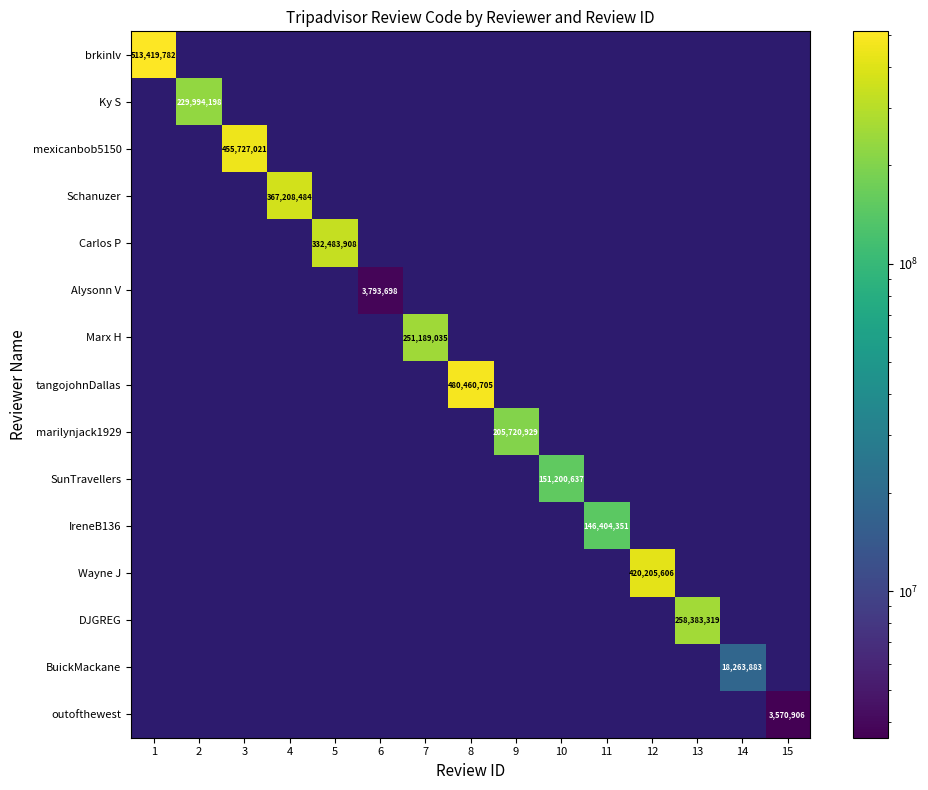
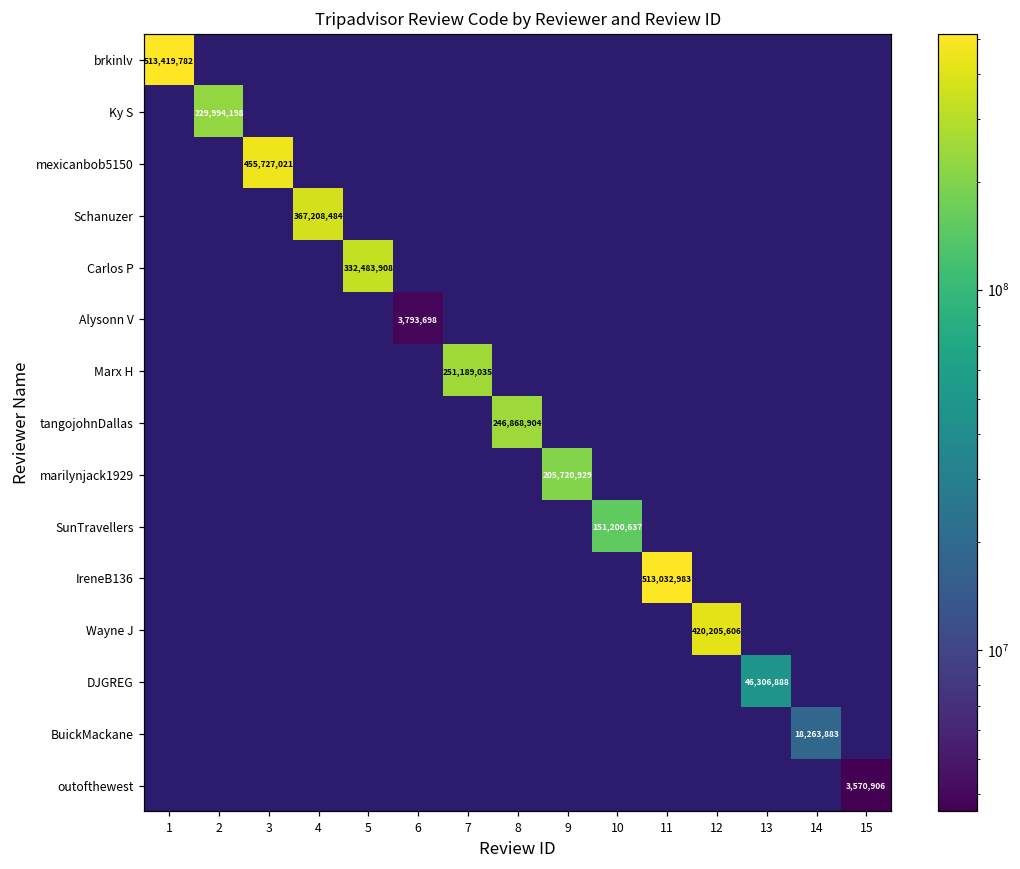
  {
    "brkinlv": {
      "1": "513,419,782"
    },
    "Ky S": {
      "2": "229,994,198"
    },
    "mexicanbob5150": {
      "3": "455,727,021"
    },
    "Schanuzer": {
      "4": "367,208,484"
    },
    "Carlos P": {
      "5": "332,483,908"
    },
    "Alysonn V": {
      "6": "3,793,698"
    },
    "Marx H": {
      "7": "251,189,035"
    },
    "tangojohnDallas": {
-     "8": "480,460,705"
+     "8": "246,868,904"
    },
    "marilynjack1929": {
      "9": "205,720,929"
    },
    "SunTravellers": {
      "10": "151,200,637"
    },
    "IreneB136": {
-     "11": "146,404,351"
+     "11": "513,032,983"
    },
    "Wayne J": {
      "12": "420,205,606"
    },
    "DJGREG": {
-     "13": "258,383,319"
+     "13": "46,306,888"
    },
    "BuickMackane": {
      "14": "18,263,883"
    },
    "outofthewest": {
      "15": "3,570,906"
    }
  }
